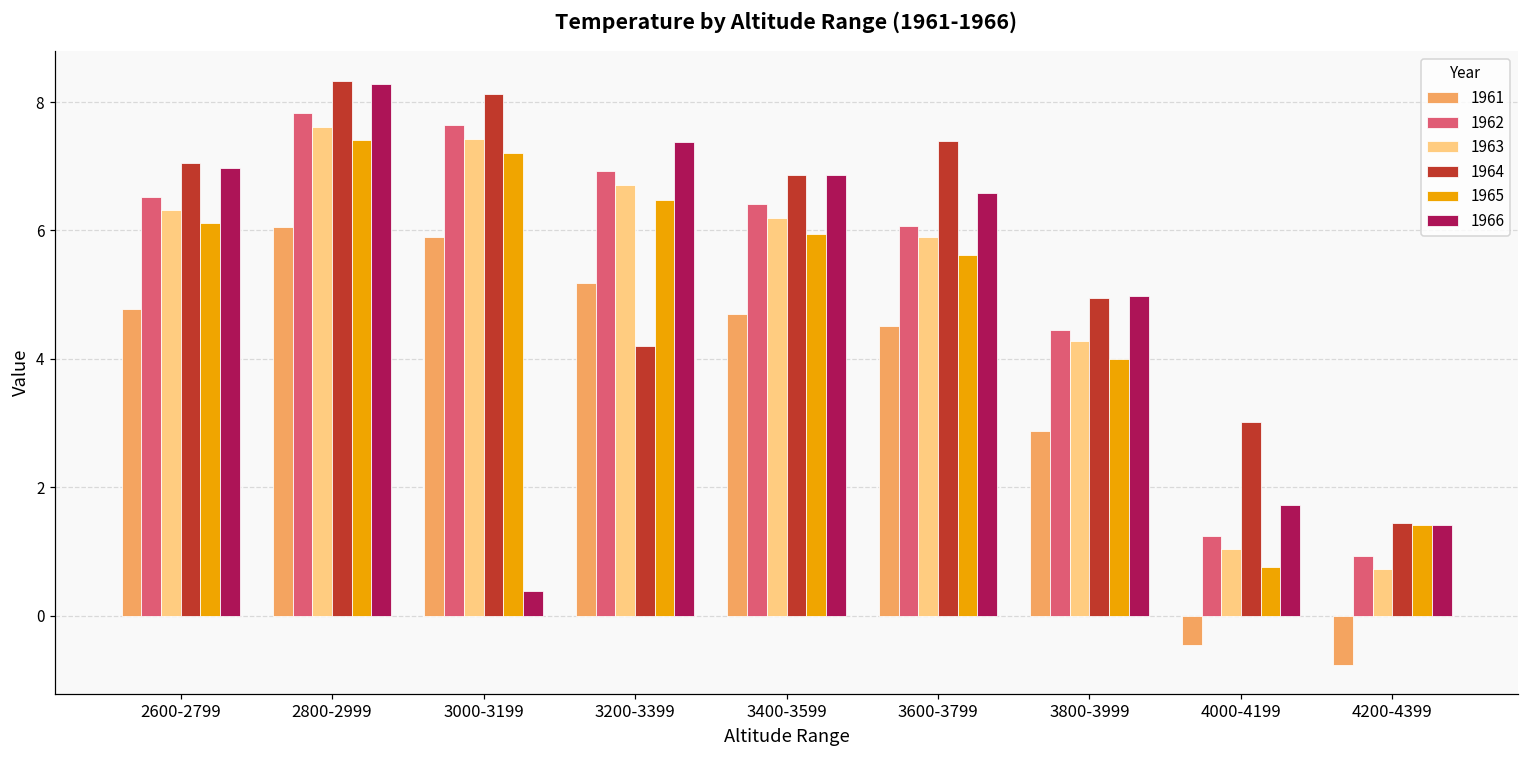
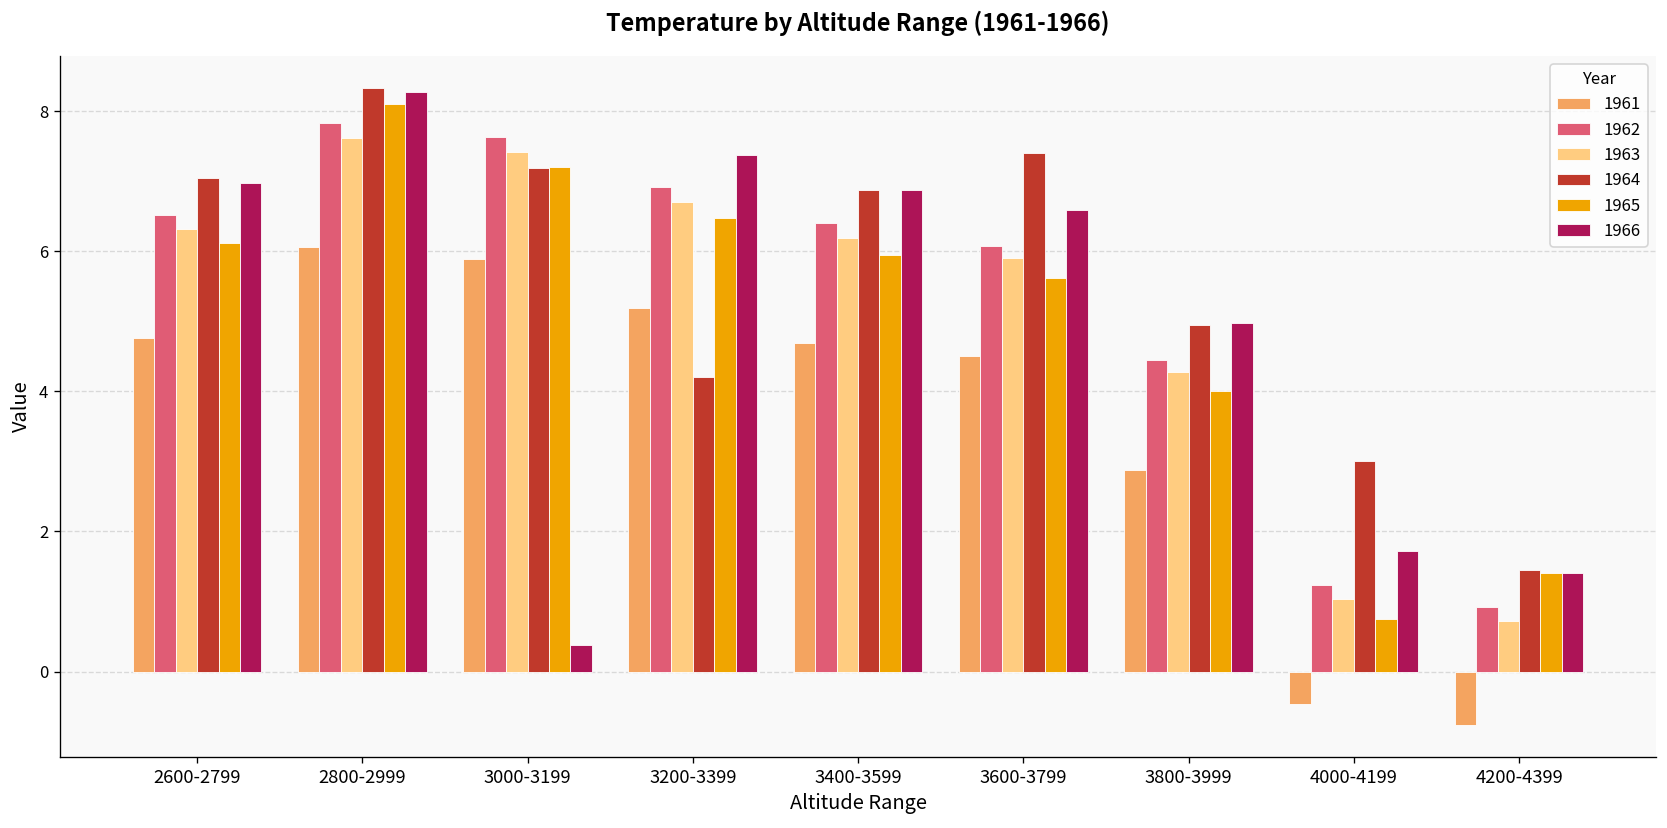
  {
    "1962": {
      "2600-2799": 6.5,
      "2800-2999": 7.8,
      "3000-3199": 7.6,
      "3200-3399": 6.9,
      "3400-3599": 6.4,
      "3600-3799": 6.1,
      "3800-3999": 4.4,
      "4000-4199": 1.2,
      "4200-4399": 0.9
    },
    "1964": {
      "2600-2799": 7.1,
      "2800-2999": 8.3,
-     "3000-3199": 8.1,
+     "3000-3199": 7.2,
      "3200-3399": 4.2,
      "3400-3599": 6.9,
      "3600-3799": 7.4,
      "3800-3999": 5.0,
      "4000-4199": 3.0,
      "4200-4399": 1.4
    },
    "1965": {
      "2600-2799": 6.1,
-     "2800-2999": 7.4,
+     "2800-2999": 8.1,
      "3000-3199": 7.2,
      "3200-3399": 6.5,
      "3400-3599": 5.9,
      "3600-3799": 5.6,
      "3800-3999": 4.0,
      "4000-4199": 0.8,
      "4200-4399": 1.4
    },
    "1966": {
      "2600-2799": 7.0,
      "2800-2999": 8.3,
      "3000-3199": 0.4,
      "3200-3399": 7.4,
      "3400-3599": 6.9,
      "3600-3799": 6.6,
      "3800-3999": 5.0,
      "4000-4199": 1.7,
      "4200-4399": 1.4
    }
  }
